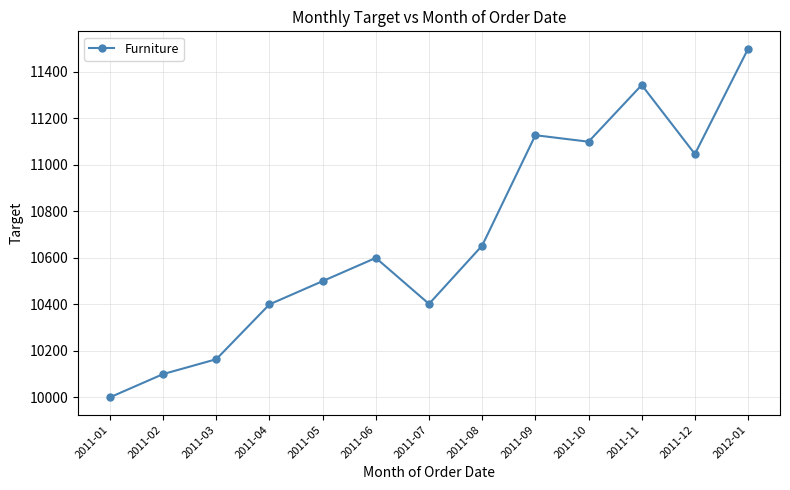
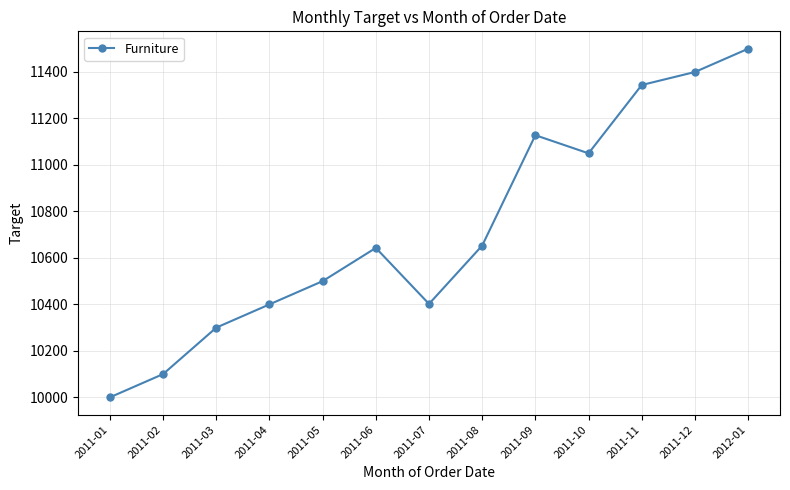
  {
    "2011-01": 10000,
    "2011-02": 10100,
-   "2011-03": 10160,
+   "2011-03": 10300,
    "2011-04": 10400,
    "2011-05": 10500,
-   "2011-06": 10600,
+   "2011-06": 10640,
    "2011-07": 10400,
    "2011-08": 10650,
    "2011-09": 11130,
-   "2011-10": 11100,
+   "2011-10": 11050,
    "2011-11": 11340,
-   "2011-12": 11050,
+   "2011-12": 11400,
    "2012-01": 11500
  }
